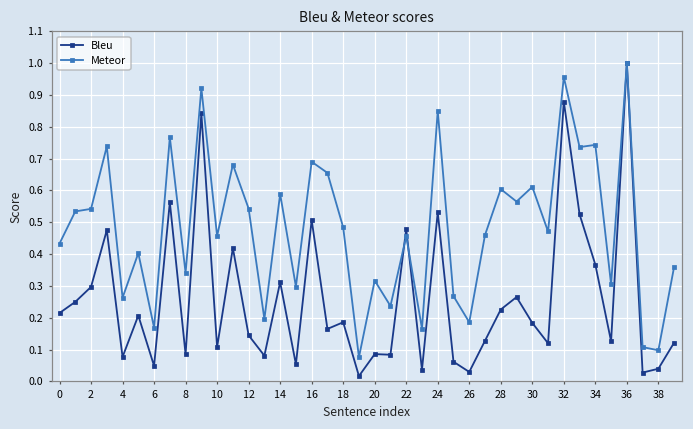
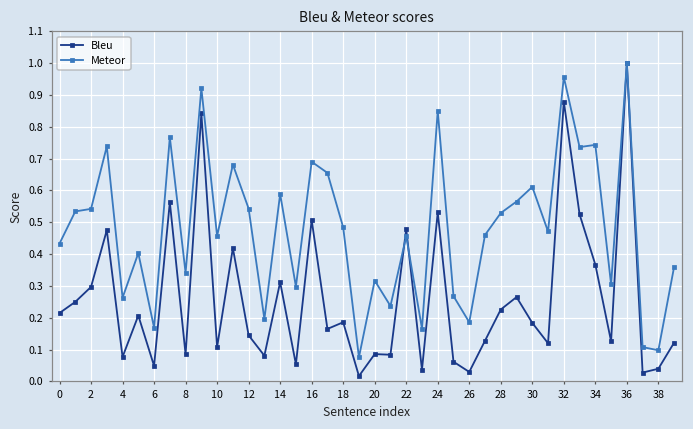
  {
    "Bleu": {
      "0": 0.22,
      "2": 0.30,
      "4": 0.08,
      "6": 0.05,
      "8": 0.09,
      "10": 0.11,
      "12": 0.15,
      "14": 0.31,
      "16": 0.51,
      "18": 0.19,
      "20": 0.09,
      "22": 0.48,
      "24": 0.53,
      "26": 0.03,
      "28": 0.23,
      "30": 0.18,
      "32": 0.88,
      "34": 0.37,
      "38": 0.04
    },
    "Meteor": {
      "0": 0.43,
      "2": 0.54,
      "4": 0.26,
      "6": 0.17,
      "8": 0.34,
      "10": 0.46,
      "12": 0.54,
      "14": 0.59,
      "16": 0.69,
      "18": 0.48,
      "20": 0.32,
      "22": 0.46,
      "24": 0.85,
      "26": 0.19,
-     "28": 0.60,
+     "28": 0.53,
      "30": 0.61,
      "32": 0.96,
      "34": 0.74,
      "38": 0.10
    }
  }
